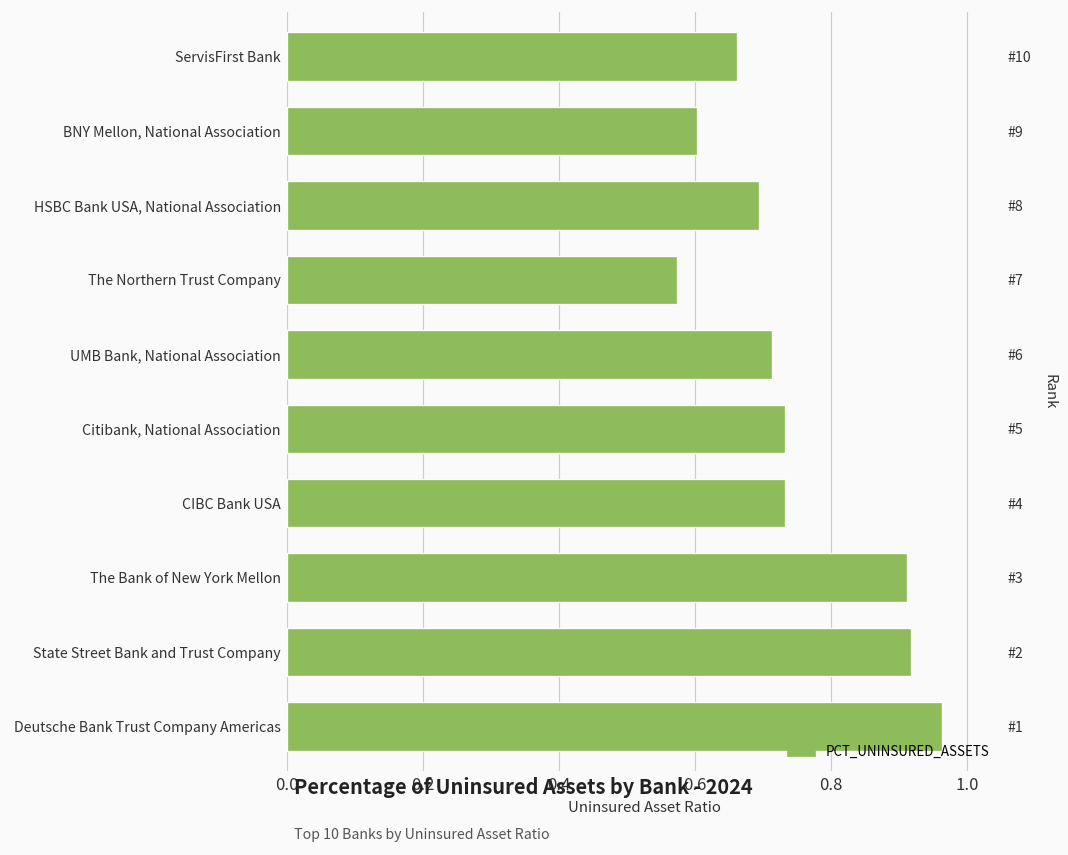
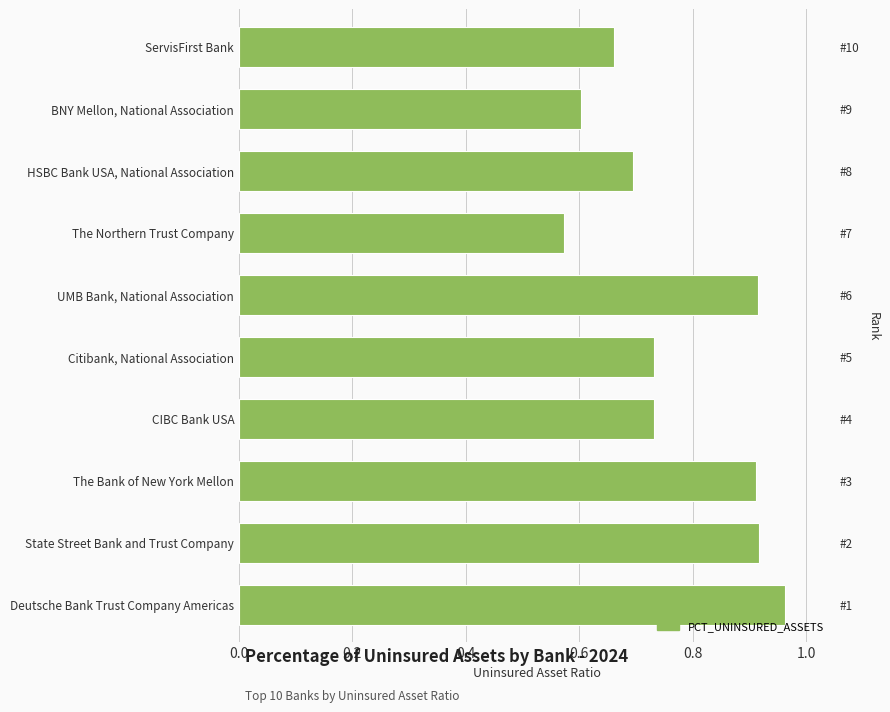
  {
    "ServisFirst Bank": 0.66,
    "BNY Mellon, National Association": 0.60,
    "HSBC Bank USA, National Association": 0.69,
    "The Northern Trust Company": 0.57,
-   "UMB Bank, National Association": 0.71,
+   "UMB Bank, National Association": 0.91,
    "Citibank, National Association": 0.73,
    "CIBC Bank USA": 0.73,
    "The Bank of New York Mellon": 0.91,
    "State Street Bank and Trust Company": 0.92,
    "Deutsche Bank Trust Company Americas": 0.96
  }
